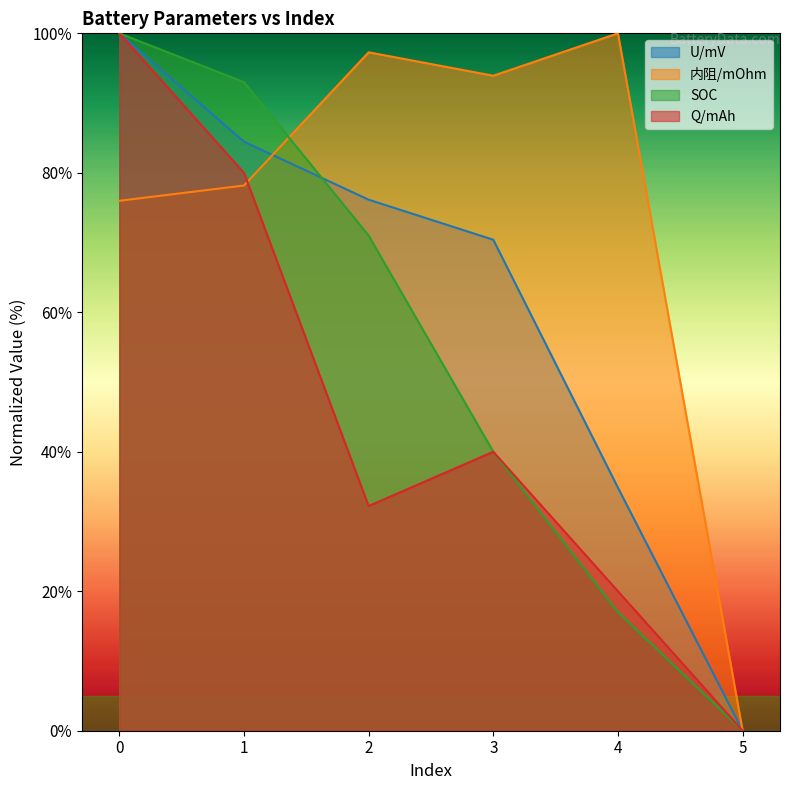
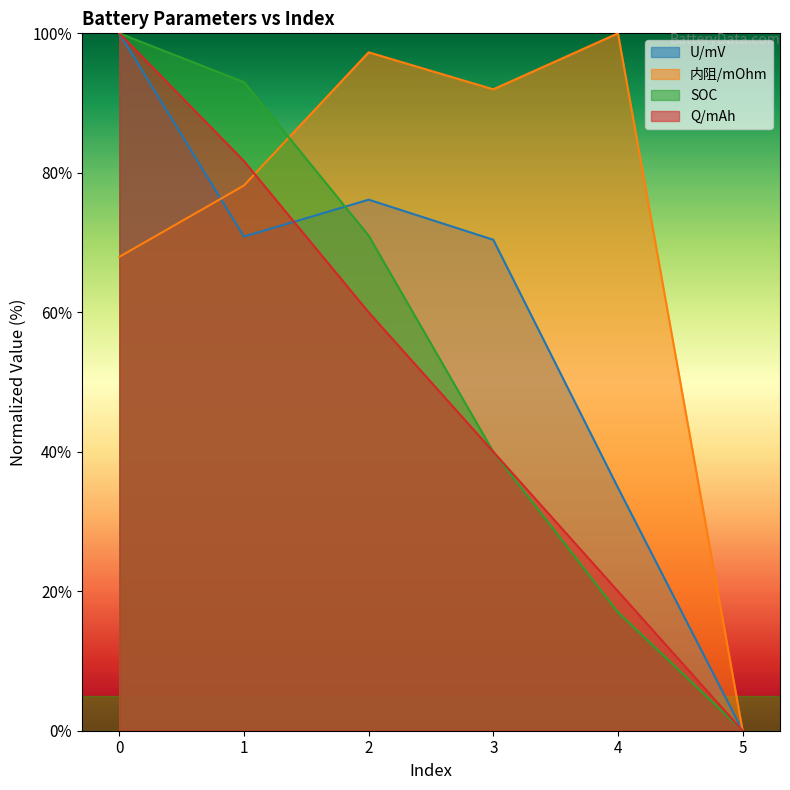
  {
    "U/mV": {
-     "1": "84%",
+     "1": "71%",
      "2": "76%",
      "3": "70%",
      "4": "35%"
    },
    "内阻/mOhm": {
-     "0": "76%",
+     "0": "68%",
      "1": "78%",
      "2": "97%",
-     "3": "94%",
+     "3": "92%",
      "4": "100%"
    },
    "SOC": {
      "1": "93%",
      "2": "71%",
      "4": "17%"
    },
    "Q/mAh": {
-     "1": "80%",
-     "2": "32%",
+     "1": "82%",
+     "2": "60%",
      "4": "20%"
    }
  }
